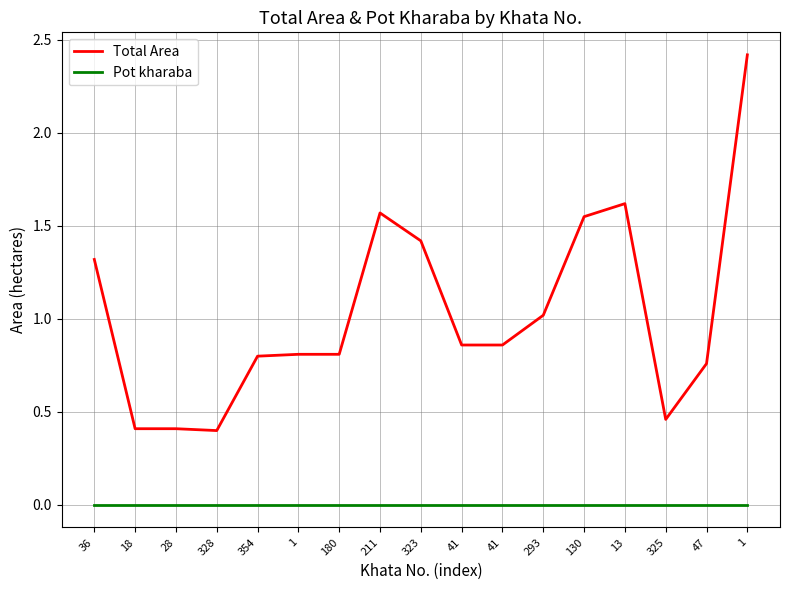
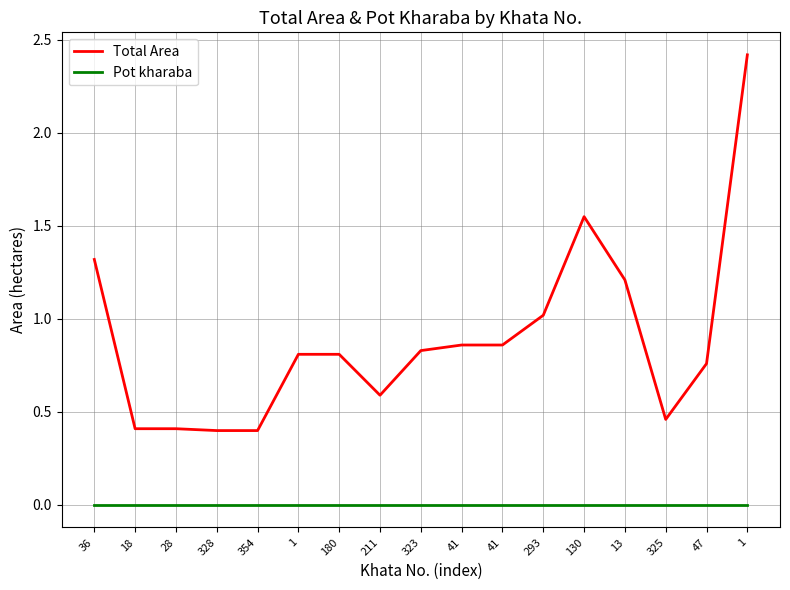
  {
    "Total Area": {
      "36": 1.32,
      "18": 0.41,
      "28": 0.41,
      "328": 0.40,
-     "354": 0.8,
+     "354": 0.4,
      "180": 0.81,
-     "211": 1.57,
-     "323": 1.42,
+     "211": 0.59,
+     "323": 0.83,
      "293": 1.02,
      "130": 1.55,
-     "13": 1.62,
+     "13": 1.21,
      "325": 0.46,
      "47": 0.76
    },
    "Pot kharaba": {
      "36": 0.00,
      "18": 0.00,
      "28": 0.00,
      "328": 0.00,
      "354": 0.00,
      "180": 0.00,
      "211": 0.00,
      "323": 0.00,
      "293": 0.00,
      "130": 0.00,
      "13": 0.00,
      "325": 0.00,
      "47": 0.00
    }
  }
